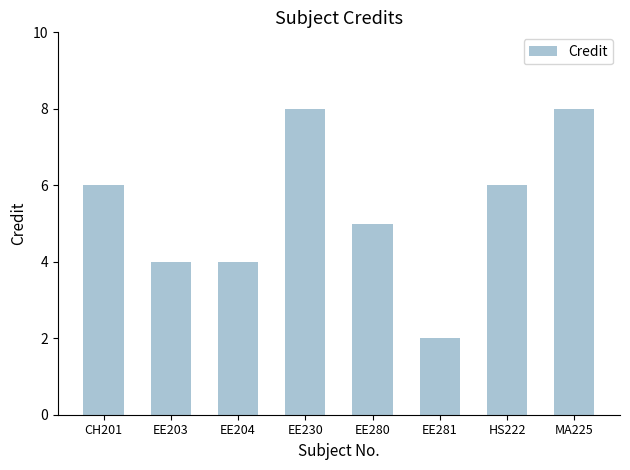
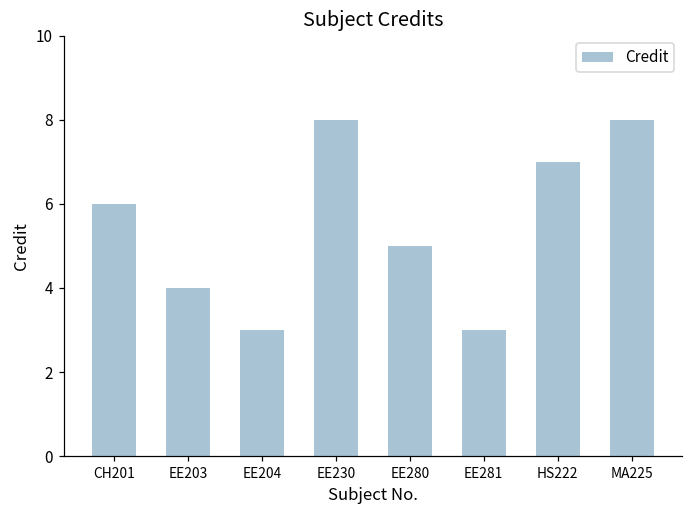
  {
    "CH201": 6,
    "EE203": 4,
-   "EE204": 4,
+   "EE204": 3,
    "EE230": 8,
    "EE280": 5,
-   "EE281": 2,
-   "HS222": 6,
+   "EE281": 3,
+   "HS222": 7,
    "MA225": 8
  }
